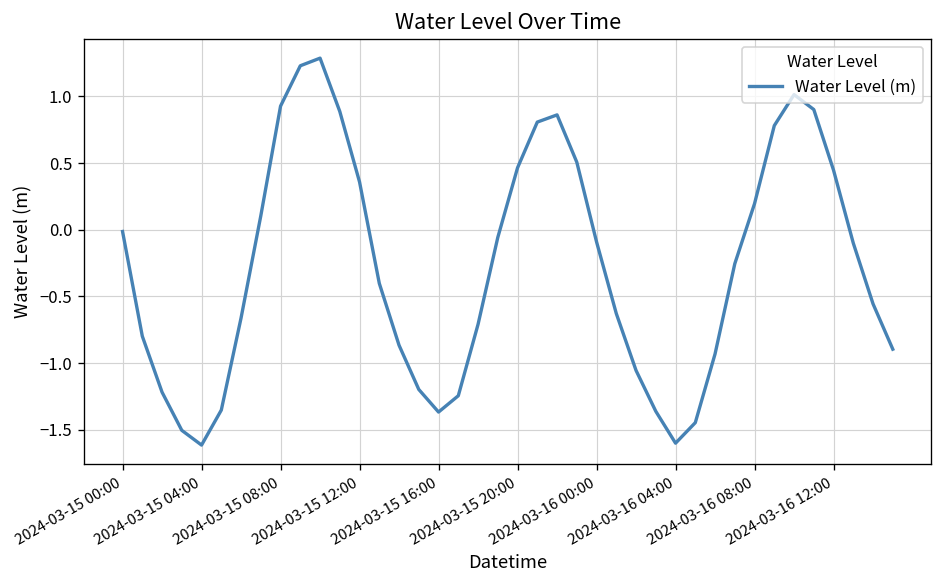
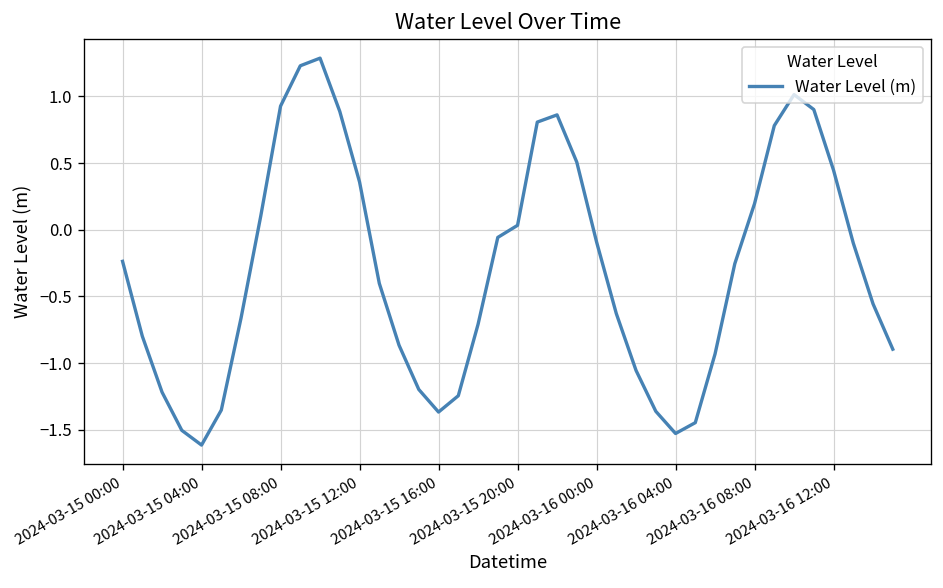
  {
-   "2024-03-15 00:00": -0.01,
+   "2024-03-15 00:00": -0.24,
    "2024-03-15 04:00": -1.62,
    "2024-03-15 08:00": 0.93,
    "2024-03-15 12:00": 0.36,
    "2024-03-15 16:00": -1.37,
-   "2024-03-15 20:00": 0.47,
+   "2024-03-15 20:00": 0.03,
    "2024-03-16 00:00": -0.09,
-   "2024-03-16 04:00": -1.60,
+   "2024-03-16 04:00": -1.53,
    "2024-03-16 08:00": 0.20,
    "2024-03-16 12:00": 0.45
  }
